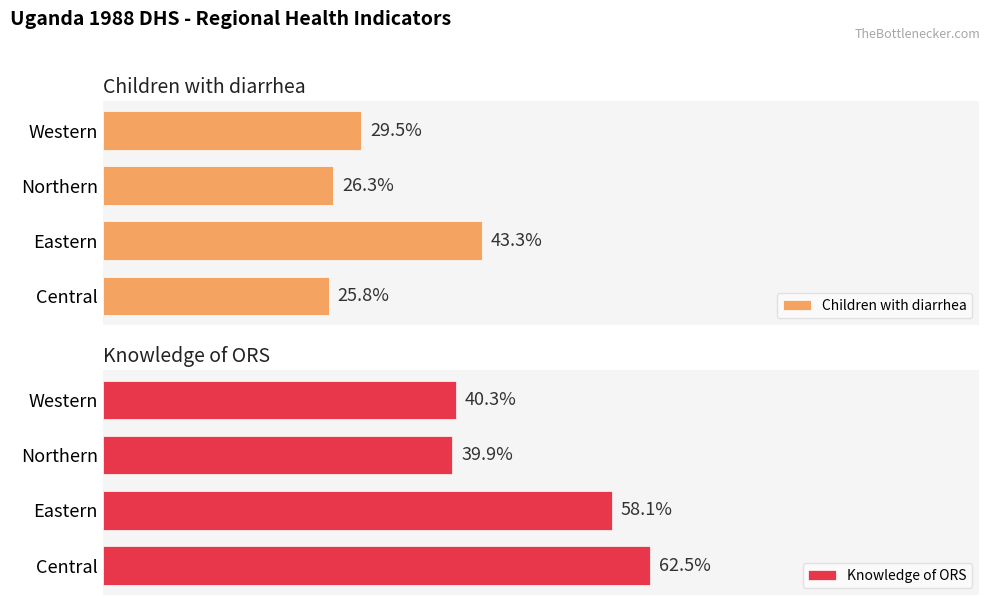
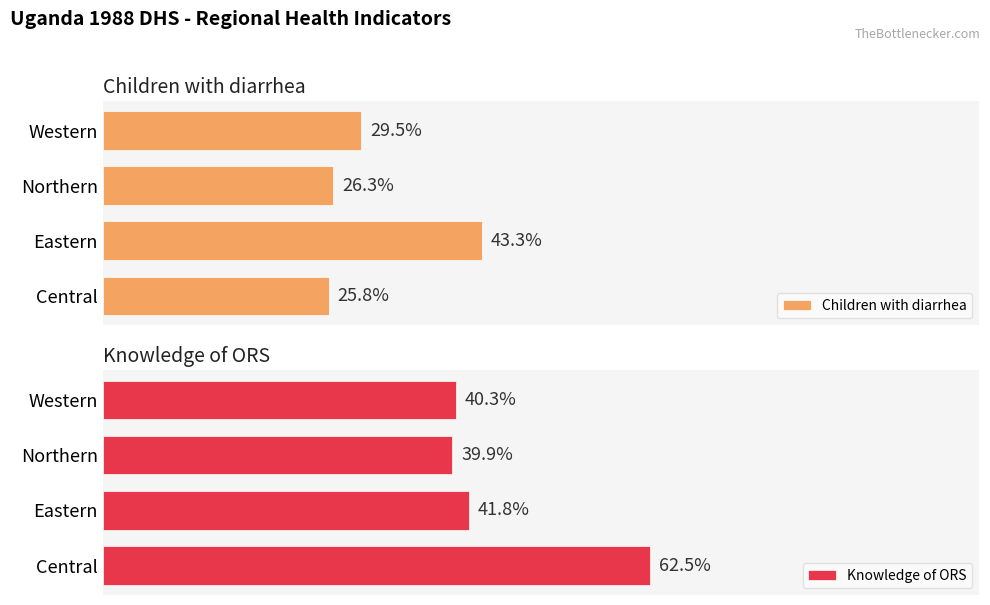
  {
    "Children with diarrhea": {
      "Western": "29.5%",
      "Northern": "26.3%",
      "Eastern": "43.3%",
      "Central": "25.8%"
    },
    "Knowledge of ORS": {
      "Western": "40.3%",
      "Northern": "39.9%",
-     "Eastern": "58.1%",
+     "Eastern": "41.8%",
      "Central": "62.5%"
    }
  }
